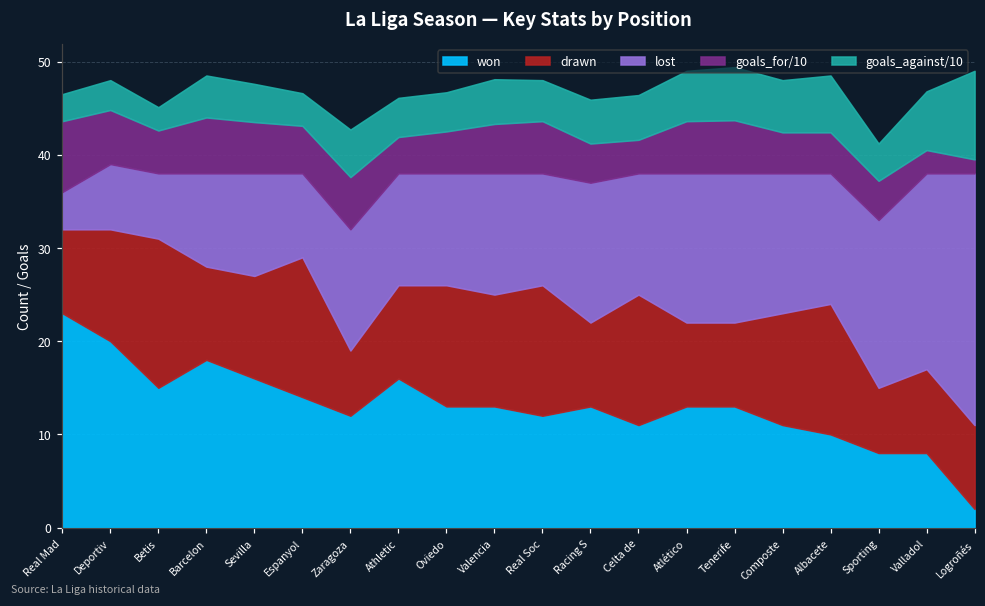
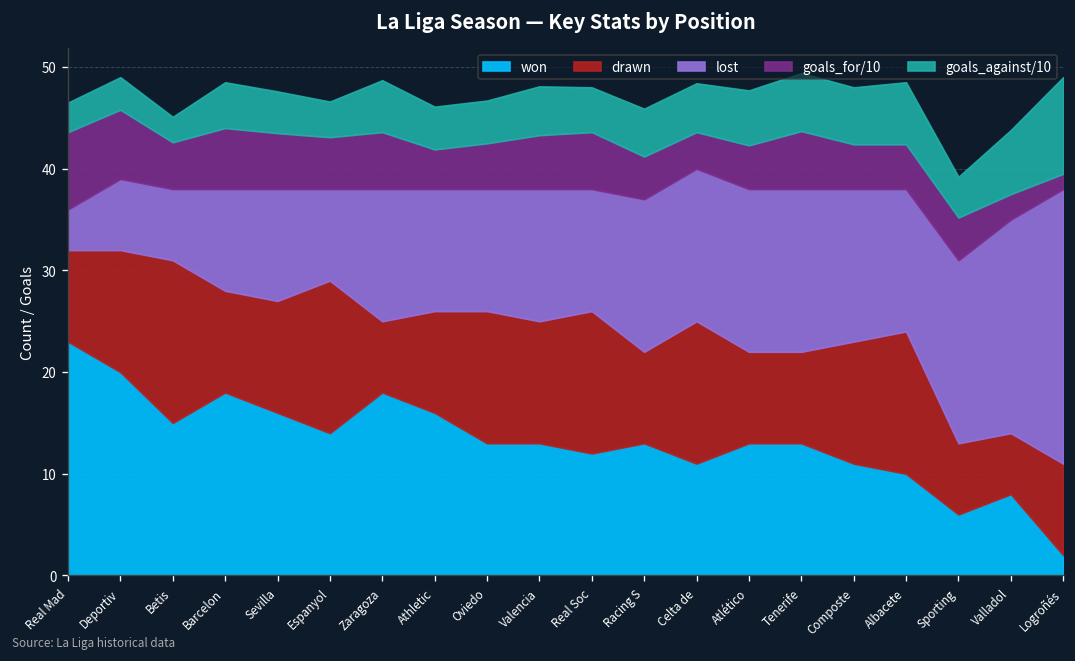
  {
    "won": {
      "Real Mad": 23,
      "Deportiv": 20,
      "Betis": 15,
      "Barcelon": 18,
      "Sevilla": 16,
      "Espanyol": 14,
-     "Zaragoza": 12,
+     "Zaragoza": 18,
      "Athletic": 16,
      "Oviedo": 13,
      "Valencia": 13,
      "Real Soc": 12,
      "Racing S": 13,
      "Celta de": 11,
      "Atlético": 13,
      "Tenerife": 13,
      "Composte": 11,
      "Albacete": 10,
-     "Sporting": 8,
+     "Sporting": 6,
      "Valladol": 8,
      "Logroñés": 2
    },
    "drawn": {
      "Real Mad": 9,
      "Deportiv": 12,
      "Betis": 16,
      "Barcelon": 10,
      "Sevilla": 11,
      "Espanyol": 15,
      "Zaragoza": 7,
      "Athletic": 10,
      "Oviedo": 13,
      "Valencia": 12,
      "Real Soc": 14,
      "Racing S": 9,
      "Celta de": 14,
      "Atlético": 9,
      "Tenerife": 9,
      "Composte": 12,
      "Albacete": 14,
      "Sporting": 7,
-     "Valladol": 9,
+     "Valladol": 6,
      "Logroñés": 9
    },
    "lost": {
      "Real Mad": 4,
      "Deportiv": 7,
      "Betis": 7,
      "Barcelon": 10,
      "Sevilla": 11,
      "Espanyol": 9,
      "Zaragoza": 13,
      "Athletic": 12,
      "Oviedo": 12,
      "Valencia": 13,
      "Real Soc": 12,
      "Racing S": 15,
-     "Celta de": 13,
+     "Celta de": 15,
      "Atlético": 16,
      "Tenerife": 16,
      "Composte": 15,
      "Albacete": 14,
      "Sporting": 18,
      "Valladol": 21,
      "Logroñés": 27
    },
    "goals_for/10": {
      "Real Mad": 8,
-     "Deportiv": 6,
+     "Deportiv": 7,
      "Betis": 5,
      "Barcelon": 6,
      "Sevilla": 6,
      "Espanyol": 5,
      "Zaragoza": 6,
      "Athletic": 4,
      "Oviedo": 5,
      "Valencia": 5,
      "Real Soc": 6,
      "Racing S": 4,
      "Celta de": 4,
-     "Atlético": 6,
+     "Atlético": 4,
      "Tenerife": 6,
      "Composte": 4,
      "Albacete": 4,
      "Sporting": 4,
      "Valladol": 3,
      "Logroñés": 2
    },
    "goals_against/10": {
      "Real Mad": 3,
      "Deportiv": 3,
      "Betis": 3,
      "Barcelon": 5,
      "Sevilla": 4,
      "Espanyol": 4,
      "Zaragoza": 5,
      "Athletic": 4,
      "Oviedo": 4,
      "Valencia": 5,
      "Real Soc": 4,
      "Racing S": 5,
      "Celta de": 5,
      "Composte": 6,
      "Albacete": 6,
      "Sporting": 4,
      "Valladol": 6,
      "Logroñés": 10
    }
  }
